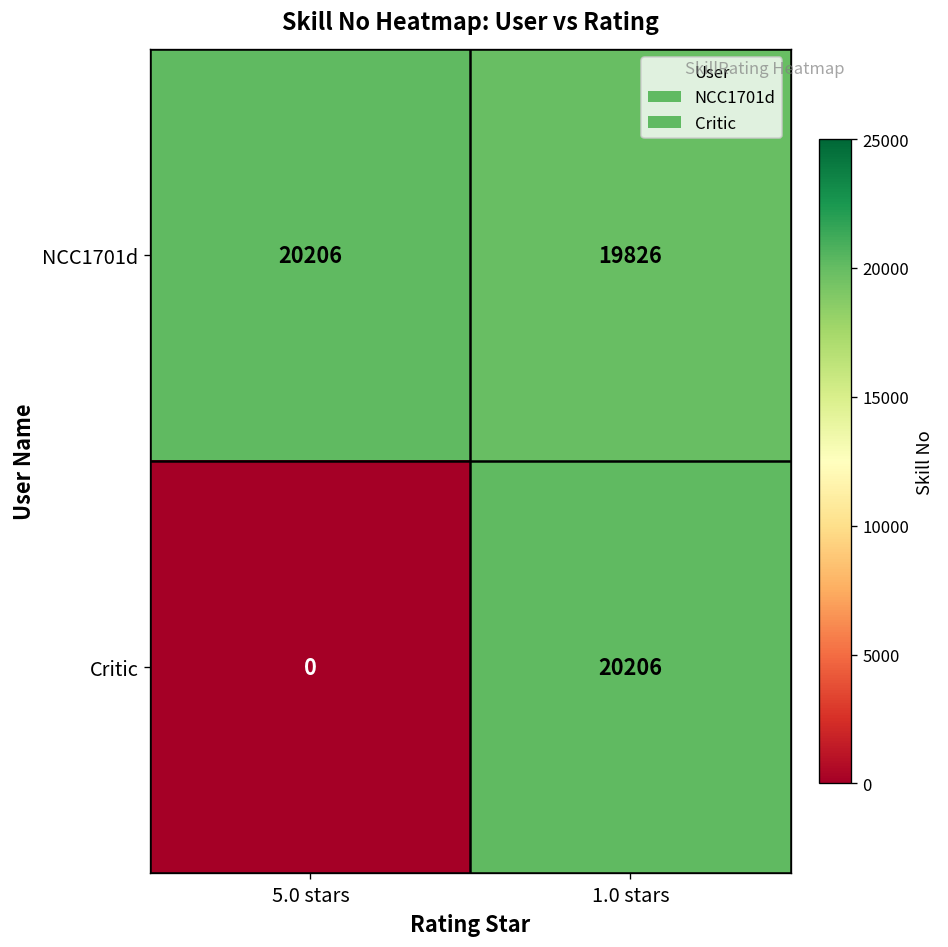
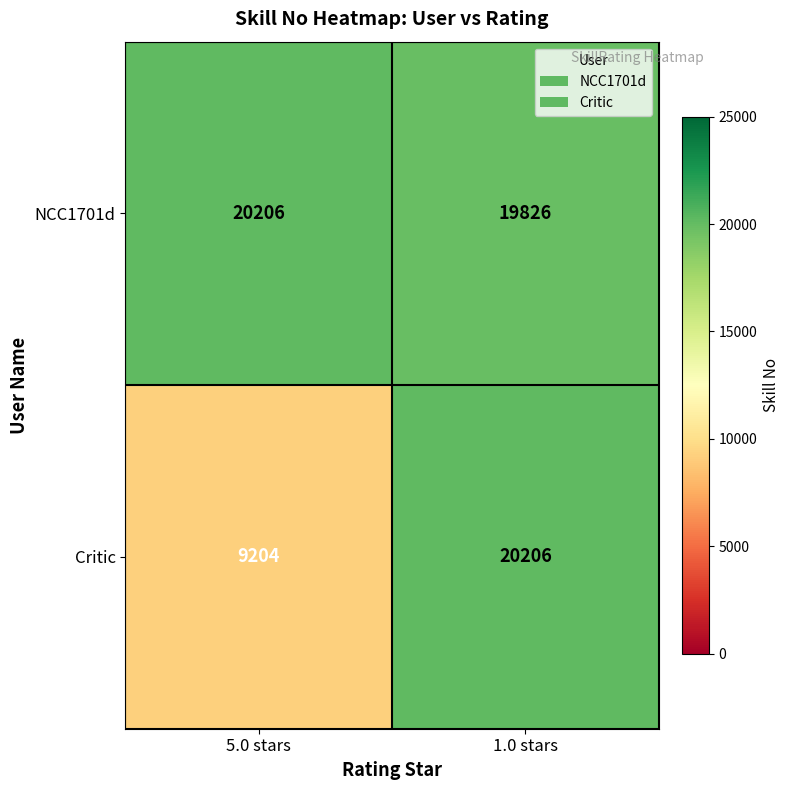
  {
    "NCC1701d": {
      "5.0 stars": 20206,
      "1.0 stars": 19826
    },
    "Critic": {
-     "5.0 stars": 0,
+     "5.0 stars": 9204,
      "1.0 stars": 20206
    }
  }
